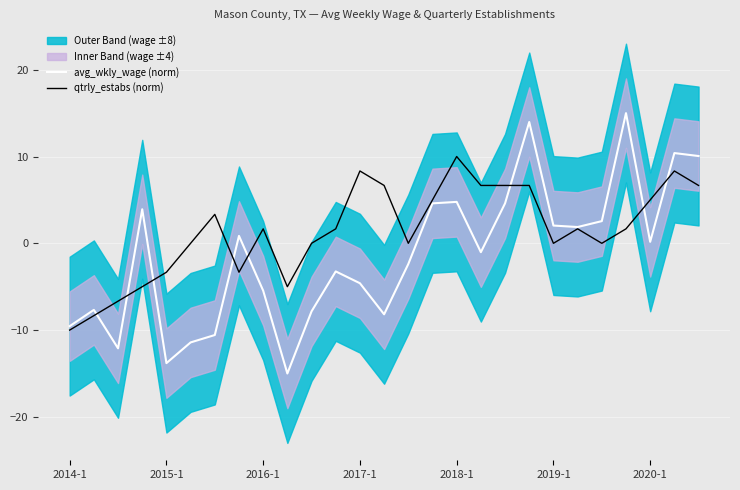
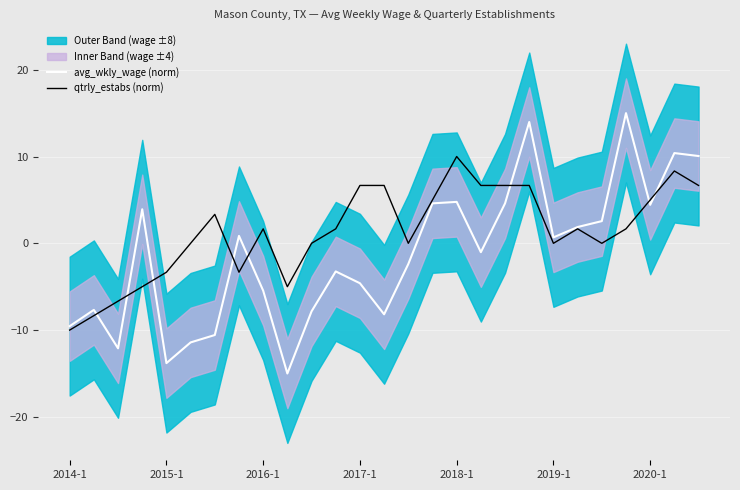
  {
    "avg_wkly_wage (norm)": {
      "2014-1": -10,
      "2015-1": -14,
      "2016-1": -5,
      "2017-1": -5,
      "2018-1": 5,
-     "2019-1": 2,
-     "2020-1": 0
+     "2019-1": 1,
+     "2020-1": 4
    },
    "qtrly_estabs (norm)": {
      "2014-1": -10,
      "2015-1": -3,
      "2016-1": 2,
-     "2017-1": 8,
+     "2017-1": 7,
      "2018-1": 10,
      "2019-1": 0,
      "2020-1": 5
    }
  }
